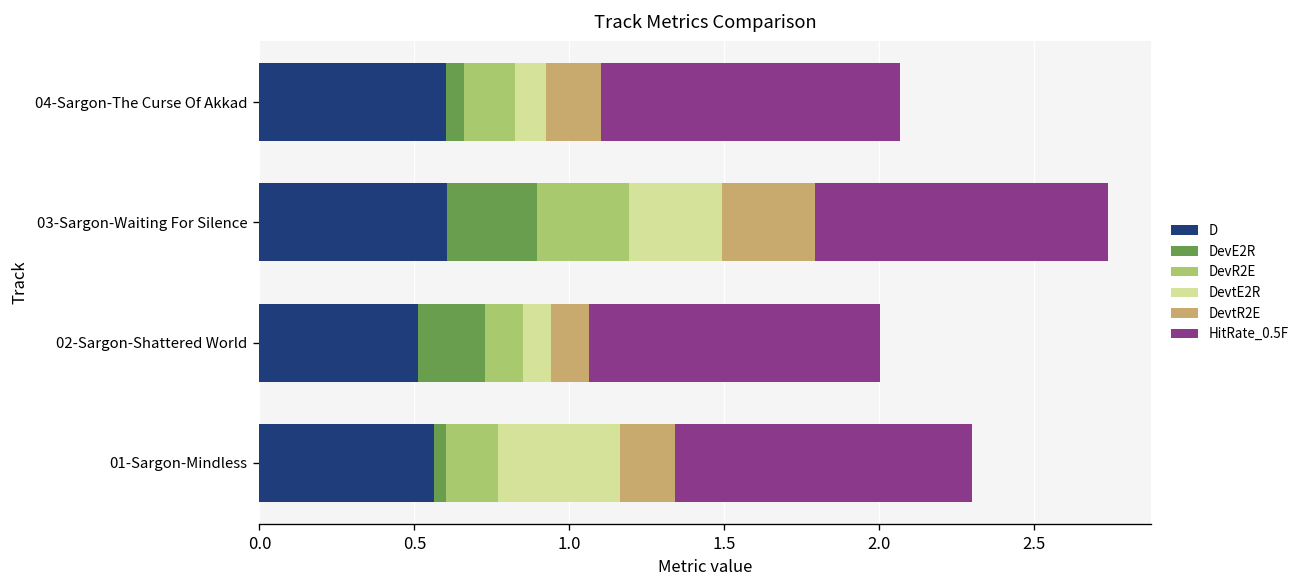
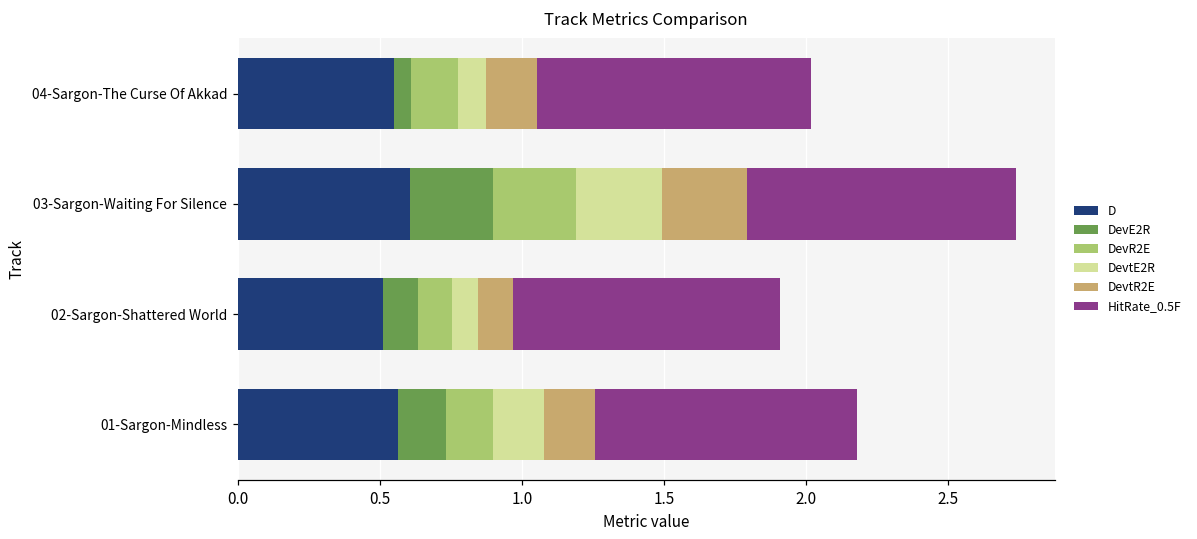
  {
    "D": {
-     "04-Sargon-The Curse Of Akkad": 0.60,
+     "04-Sargon-The Curse Of Akkad": 0.55,
      "03-Sargon-Waiting For Silence": 0.61,
      "02-Sargon-Shattered World": 0.51,
      "01-Sargon-Mindless": 0.56
    },
    "DevE2R": {
      "04-Sargon-The Curse Of Akkad": 0.06,
      "03-Sargon-Waiting For Silence": 0.29,
-     "02-Sargon-Shattered World": 0.22,
-     "01-Sargon-Mindless": 0.04
+     "02-Sargon-Shattered World": 0.12,
+     "01-Sargon-Mindless": 0.17
    },
    "DevtE2R": {
      "04-Sargon-The Curse Of Akkad": 0.10,
      "03-Sargon-Waiting For Silence": 0.30,
      "02-Sargon-Shattered World": 0.09,
-     "01-Sargon-Mindless": 0.39
+     "01-Sargon-Mindless": 0.18
    },
    "HitRate_0.5F": {
      "04-Sargon-The Curse Of Akkad": 0.97,
      "03-Sargon-Waiting For Silence": 0.95,
      "02-Sargon-Shattered World": 0.94,
-     "01-Sargon-Mindless": 0.96
+     "01-Sargon-Mindless": 0.92
    }
  }
